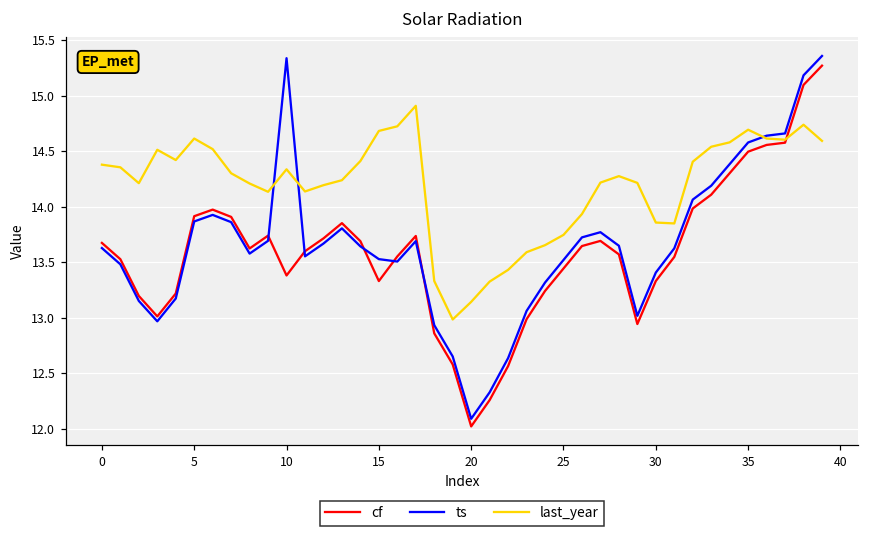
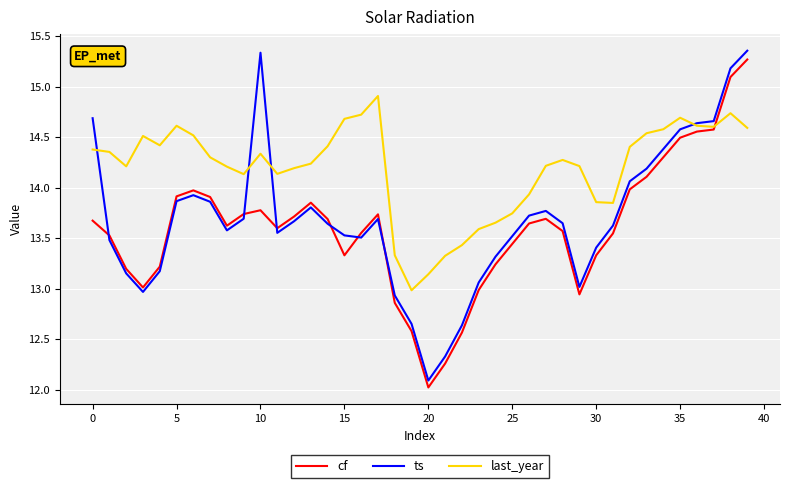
  {
    "cf": {
      "0": 13.67,
      "5": 13.91,
-     "10": 13.38,
+     "10": 13.78,
      "15": 13.33,
      "20": 12.02,
      "25": 13.44,
      "30": 13.33,
      "35": 14.49
    },
    "ts": {
-     "0": 13.63,
+     "0": 14.69,
      "5": 13.87,
      "10": 15.34,
      "15": 13.53,
      "20": 12.09,
      "25": 13.52,
      "30": 13.41,
      "35": 14.58
    },
    "last_year": {
      "0": 14.38,
      "5": 14.61,
      "10": 14.34,
      "15": 14.68,
      "20": 13.14,
      "25": 13.75,
      "30": 13.86,
      "35": 14.69
    }
  }
